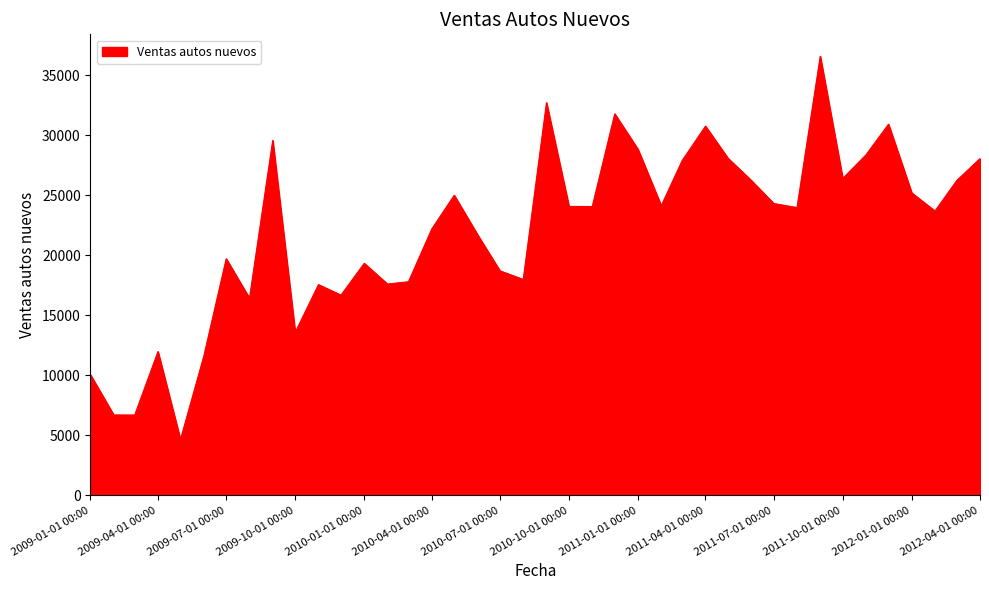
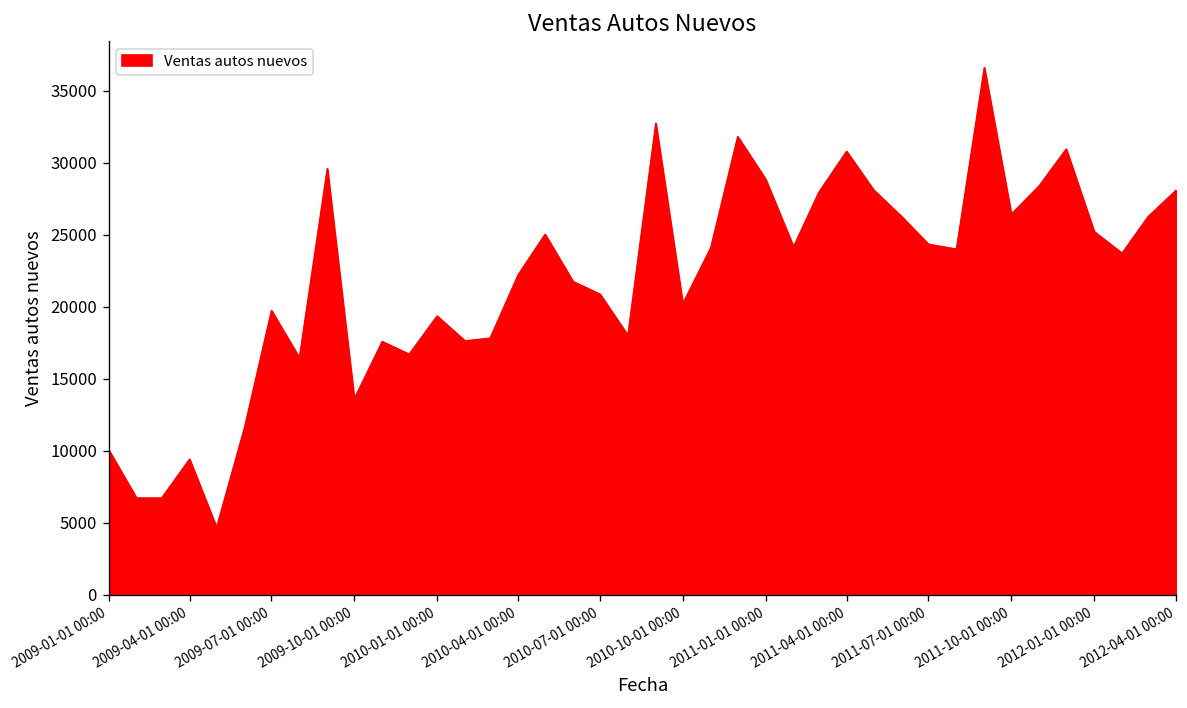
  {
    "2009-01-01 00:00": 10100,
-   "2009-04-01 00:00": 12000,
+   "2009-04-01 00:00": 9400,
    "2009-07-01 00:00": 19700,
    "2009-10-01 00:00": 13600,
    "2010-01-01 00:00": 19300,
    "2010-04-01 00:00": 22200,
-   "2010-07-01 00:00": 18700,
-   "2010-10-01 00:00": 24100,
+   "2010-07-01 00:00": 20900,
+   "2010-10-01 00:00": 20200,
    "2011-01-01 00:00": 28800,
    "2011-04-01 00:00": 30800,
    "2011-07-01 00:00": 24300,
    "2011-10-01 00:00": 26400,
    "2012-01-01 00:00": 25200,
    "2012-04-01 00:00": 28100
  }
